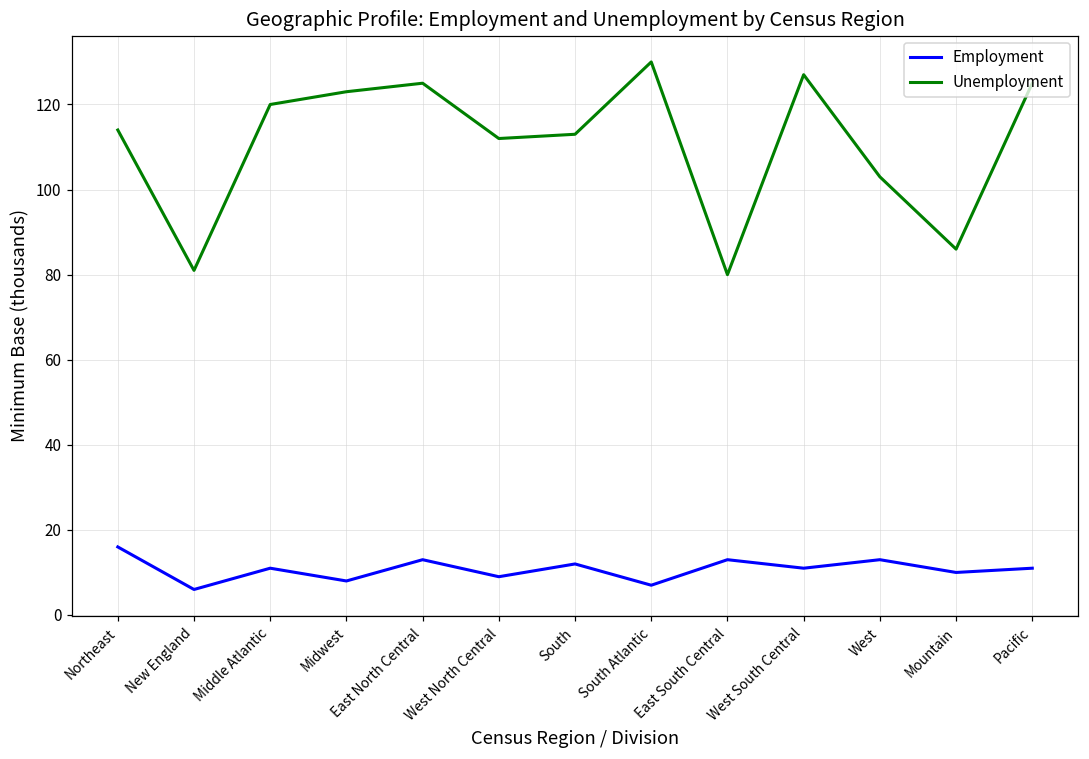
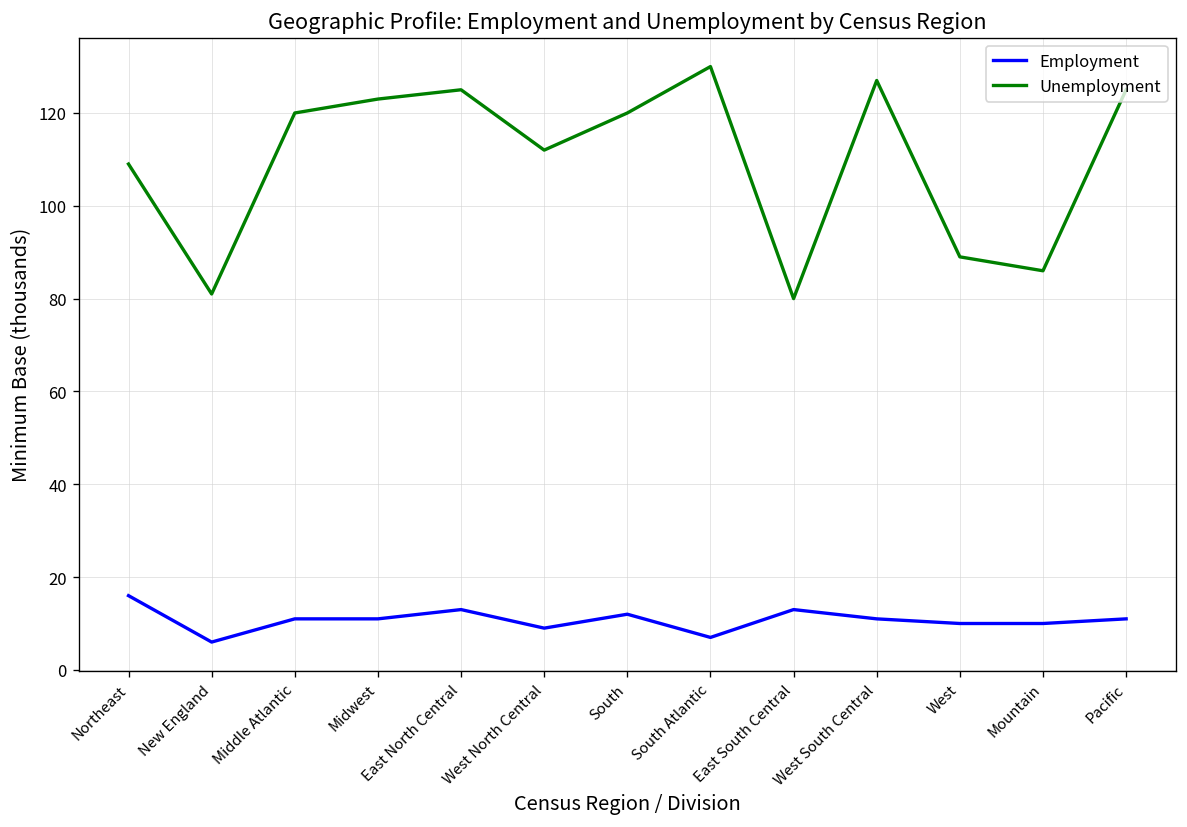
  {
    "Employment": {
      "Northeast": 16,
      "New England": 6,
      "Middle Atlantic": 11,
-     "Midwest": 8,
+     "Midwest": 11,
      "East North Central": 13,
      "West North Central": 9,
      "South": 12,
      "South Atlantic": 7,
      "East South Central": 13,
      "West South Central": 11,
-     "West": 13,
+     "West": 10,
      "Mountain": 10,
      "Pacific": 11
    },
    "Unemployment": {
-     "Northeast": 114,
+     "Northeast": 109,
      "New England": 81,
      "Middle Atlantic": 120,
      "Midwest": 123,
      "East North Central": 125,
      "West North Central": 112,
-     "South": 113,
+     "South": 120,
      "South Atlantic": 130,
      "East South Central": 80,
      "West South Central": 127,
-     "West": 103,
+     "West": 89,
      "Mountain": 86
    }
  }
